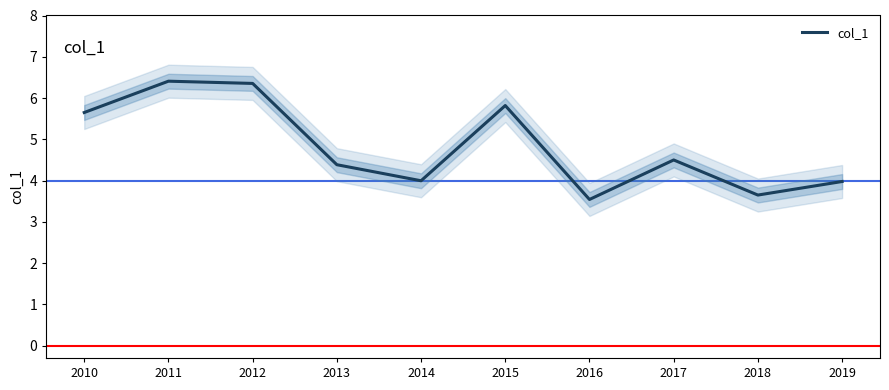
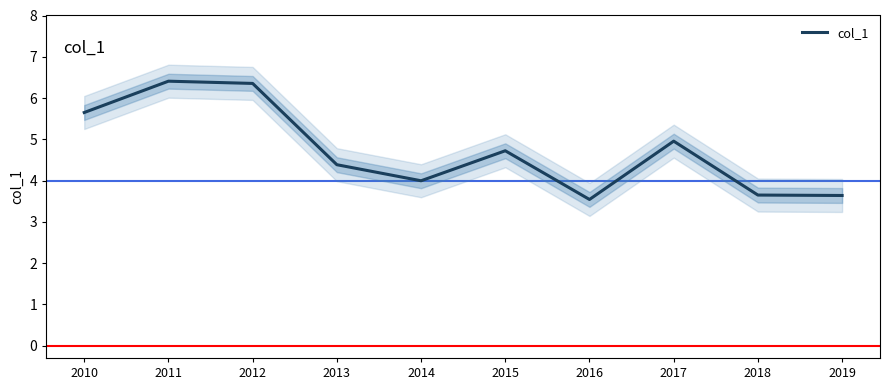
  {
    "col_1": {
      "2010": 5.6,
      "2011": 6.4,
      "2012": 6.4,
      "2013": 4.4,
      "2014": 4.0,
-     "2015": 5.8,
+     "2015": 4.7,
      "2016": 3.5,
-     "2017": 4.5,
+     "2017": 5.0,
      "2018": 3.6,
-     "2019": 4.0
+     "2019": 3.6
    }
  }
